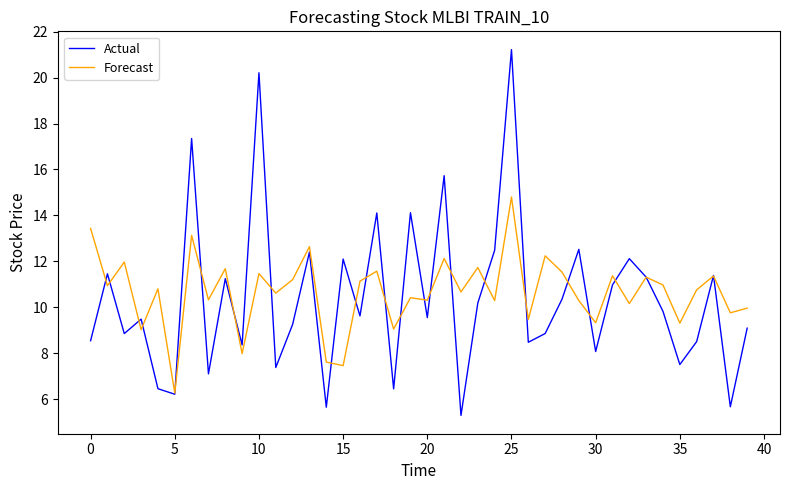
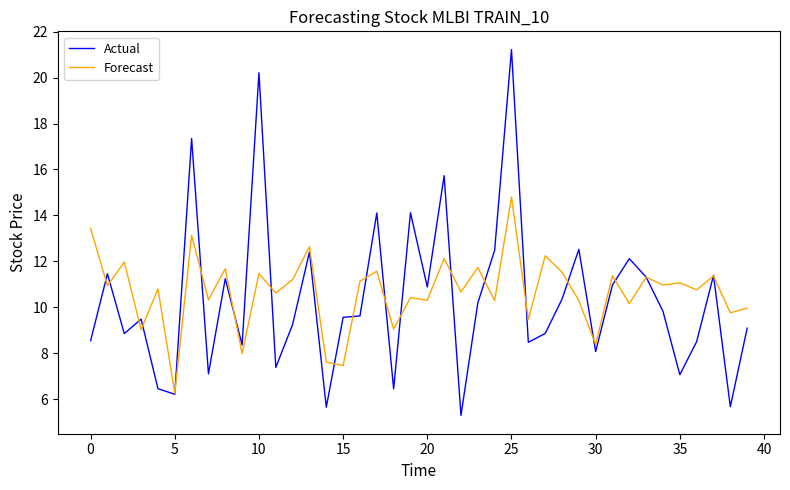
  {
    "Actual": {
      "0": 8.5,
      "10": 20.2,
-     "15": 12.1,
-     "20": 9.6,
+     "15": 9.6,
+     "20": 10.9,
      "25": 21.2,
      "30": 8.1,
-     "35": 7.5
+     "35": 7.1
    },
    "Forecast": {
      "0": 13.4,
      "10": 11.5,
      "15": 7.5,
      "20": 10.3,
      "25": 14.8,
-     "30": 9.3,
-     "35": 9.3
+     "30": 8.4,
+     "35": 11.1
    }
  }
